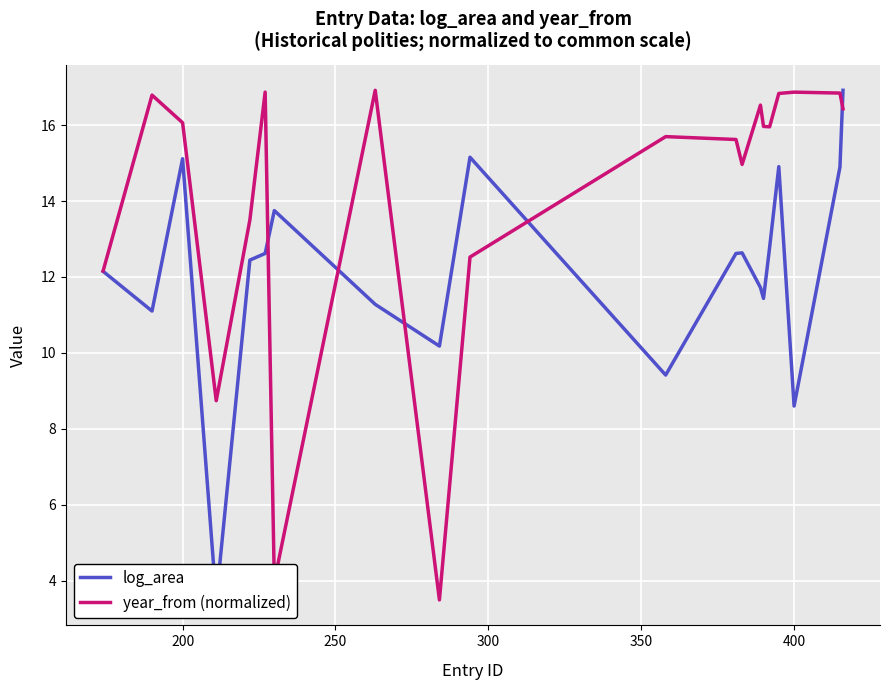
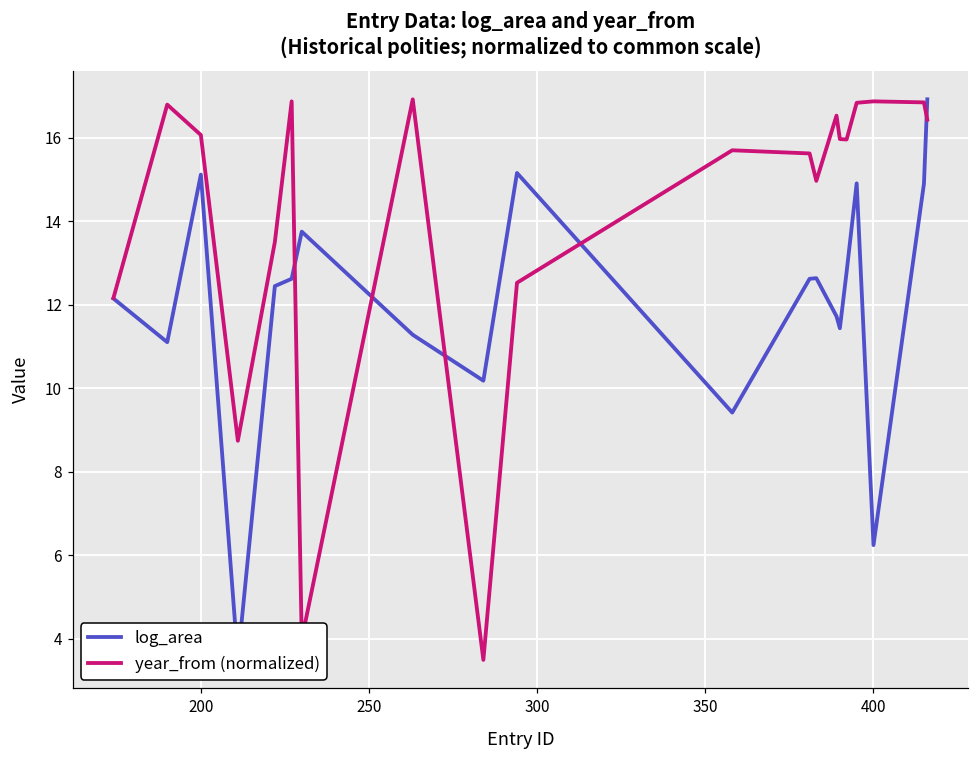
  {
    "log_area": {
      "200": 15.1,
-     "400": 8.6
+     "400": 6.2
    },
    "year_from (normalized)": {
      "200": 16.1,
      "400": 16.9
    }
  }
